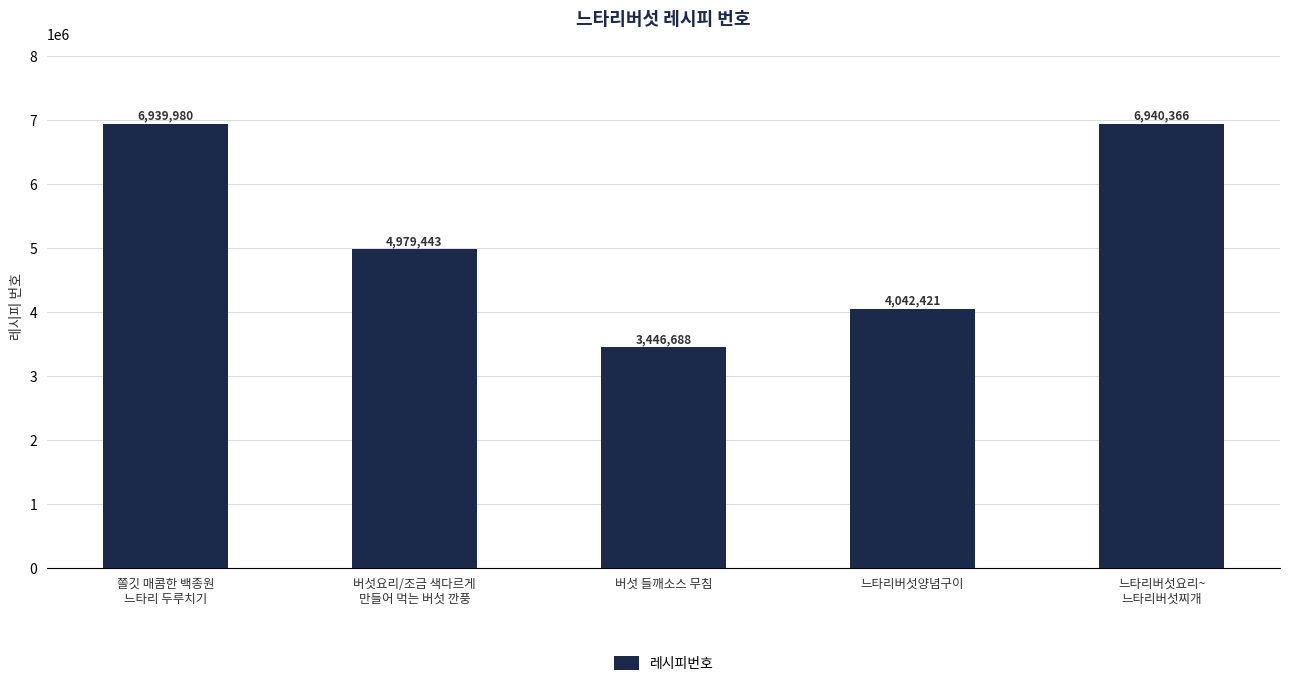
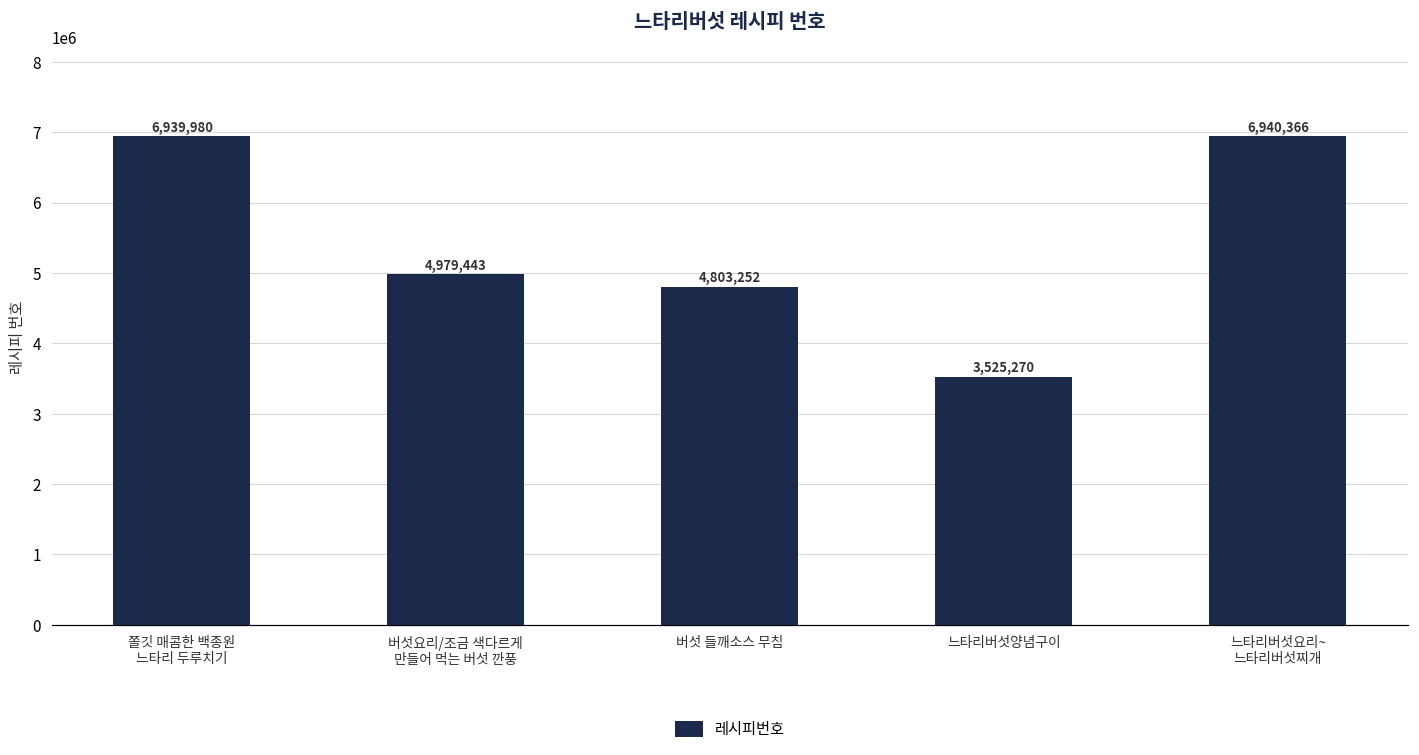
  {
    "쫄깃 매콤한 백종원 느타리 두루치기": "6,939,980",
    "버섯요리/조금 색다르게 만들어 먹는 버섯 깐풍": "4,979,443",
-   "버섯 들깨소스 무침": "3,446,688",
-   "느타리버섯양념구이": "4,042,421",
+   "버섯 들깨소스 무침": "4,803,252",
+   "느타리버섯양념구이": "3,525,270",
    "느타리버섯요리~ 느타리버섯찌개": "6,940,366"
  }
